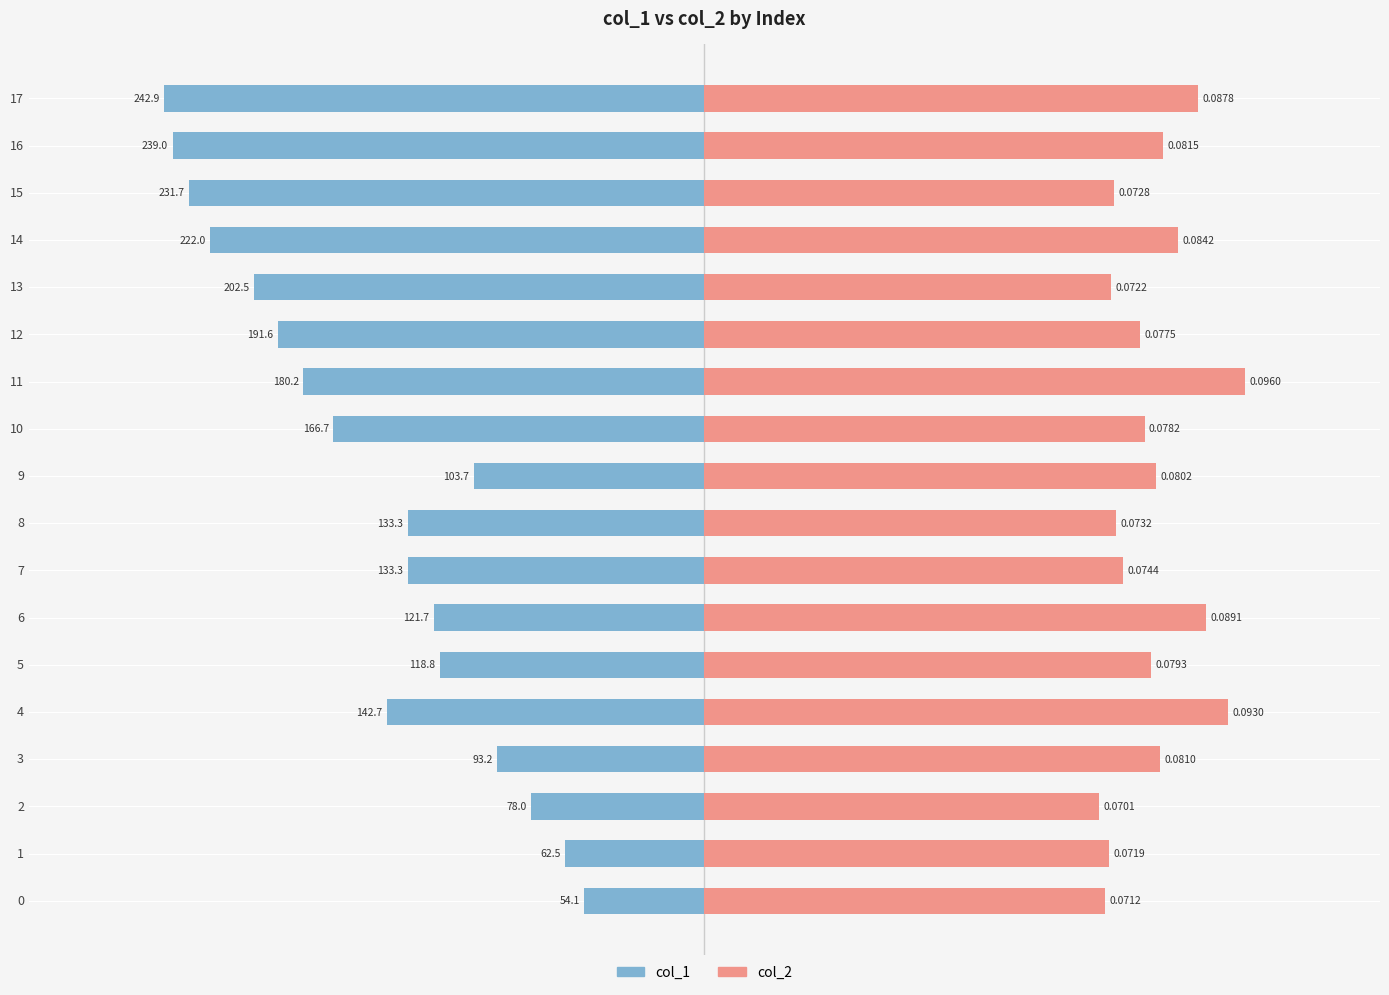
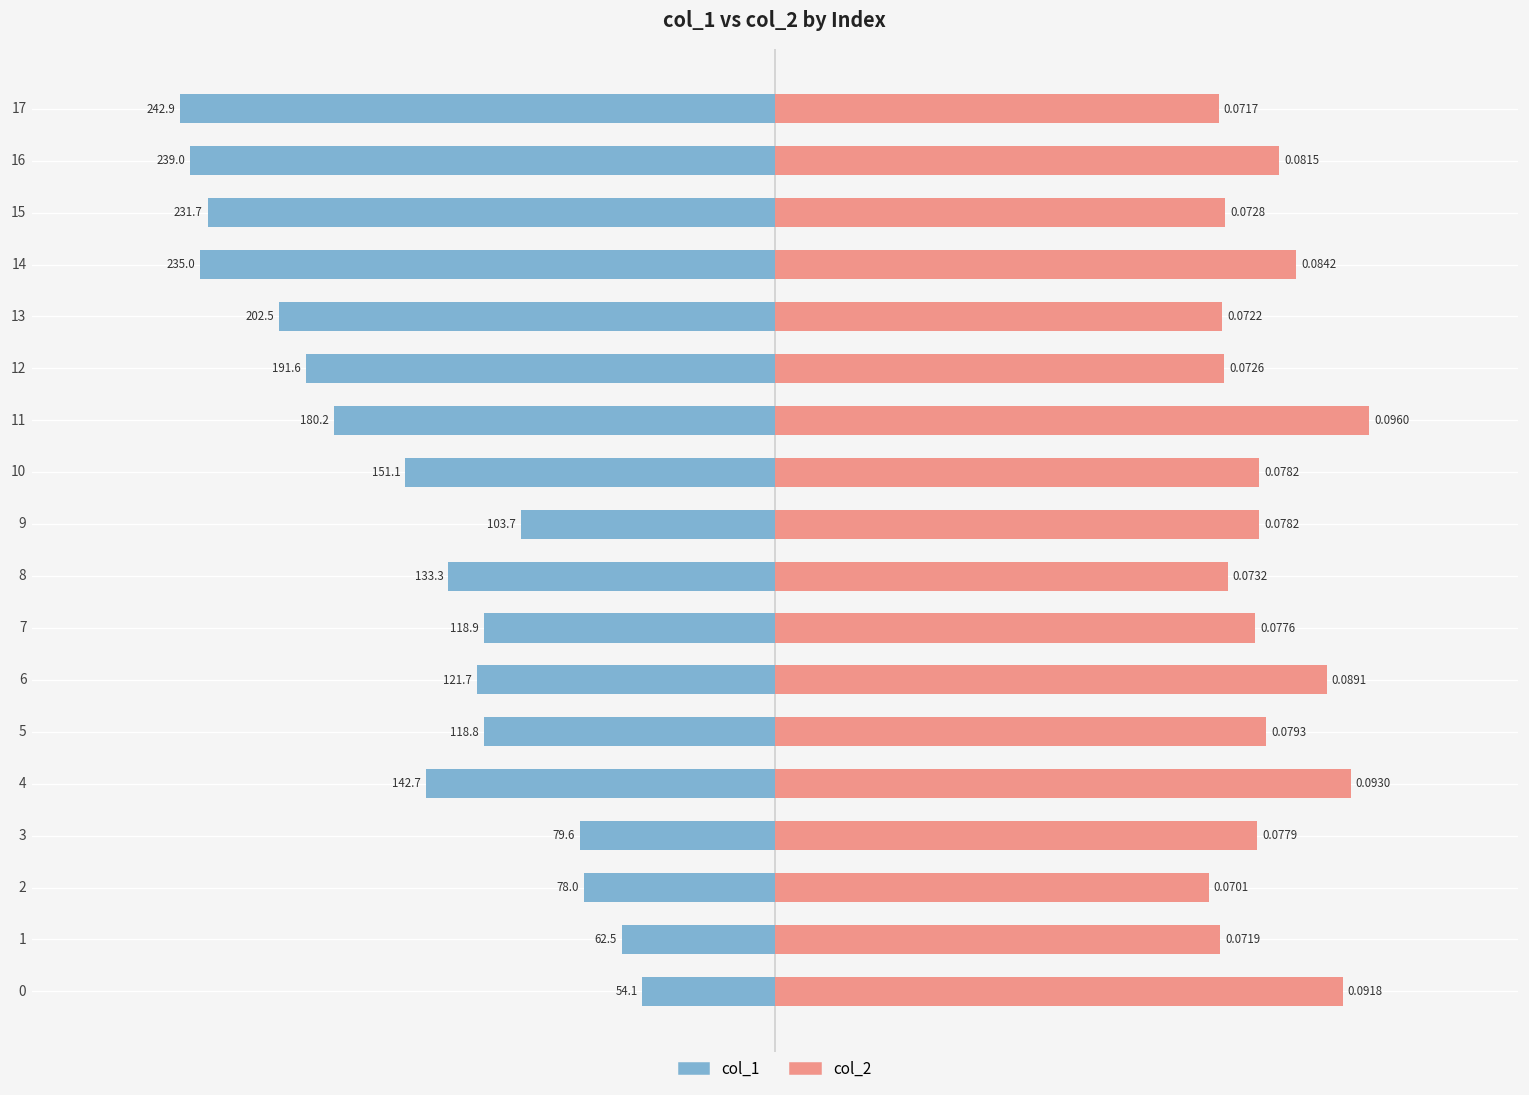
  {
    "col_1": {
-     "14": 222.0,
-     "10": 166.7,
-     "7": 133.3,
-     "3": 93.2
+     "14": 235.0,
+     "10": 151.1,
+     "7": 118.9,
+     "3": 79.6
    },
    "col_2": {
-     "17": 0.0878,
-     "12": 0.0775,
-     "9": 0.0802,
-     "7": 0.0744,
-     "3": 0.0810,
-     "0": 0.0712
+     "17": 0.0717,
+     "12": 0.0726,
+     "9": 0.0782,
+     "7": 0.0776,
+     "3": 0.0779,
+     "0": 0.0918
    }
  }
